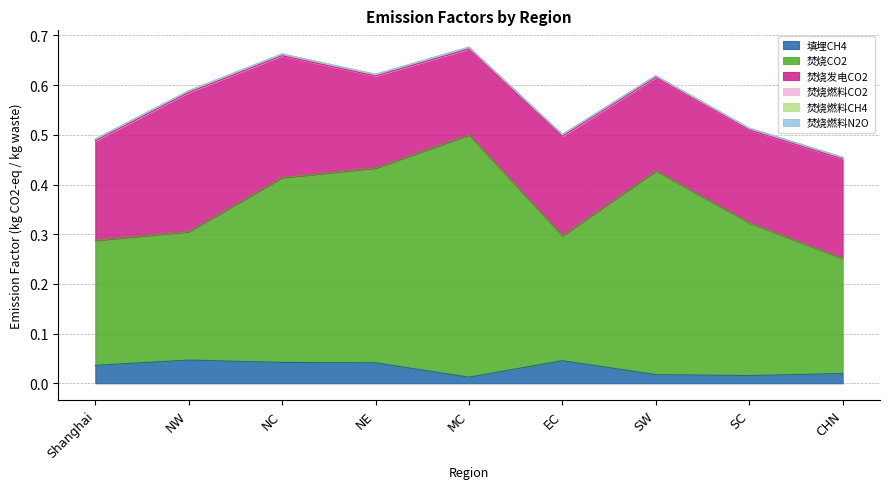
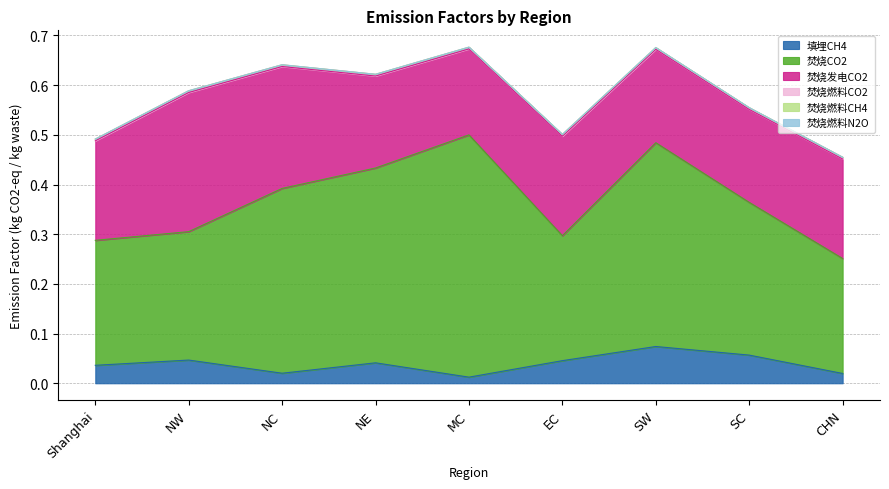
  {
    "填埋CH4": {
      "Shanghai": 0.04,
      "NW": 0.05,
-     "NC": 0.04,
+     "NC": 0.02,
      "NE": 0.04,
      "MC": 0.01,
      "EC": 0.05,
-     "SW": 0.02,
-     "SC": 0.02,
+     "SW": 0.07,
+     "SC": 0.06,
      "CHN": 0.02
    },
    "焚烧CO2": {
      "Shanghai": 0.25,
      "NW": 0.26,
      "NC": 0.37,
      "NE": 0.39,
      "MC": 0.49,
      "EC": 0.25,
      "SW": 0.41,
      "SC": 0.31,
      "CHN": 0.23
    }
  }
